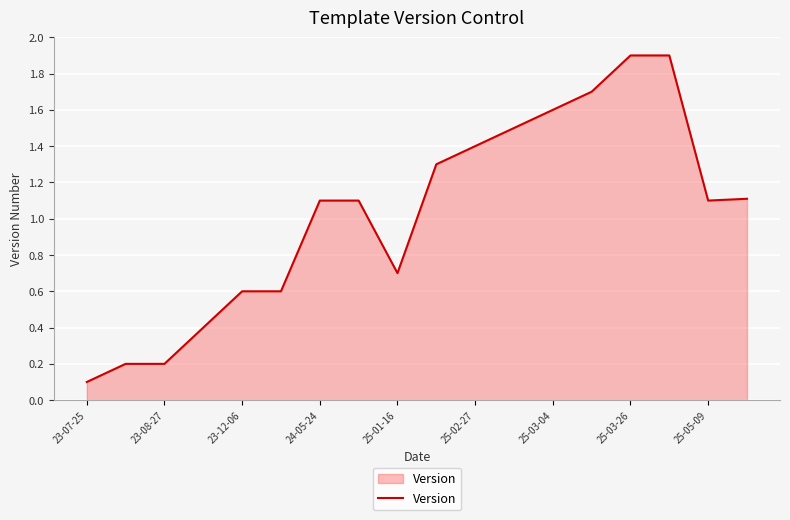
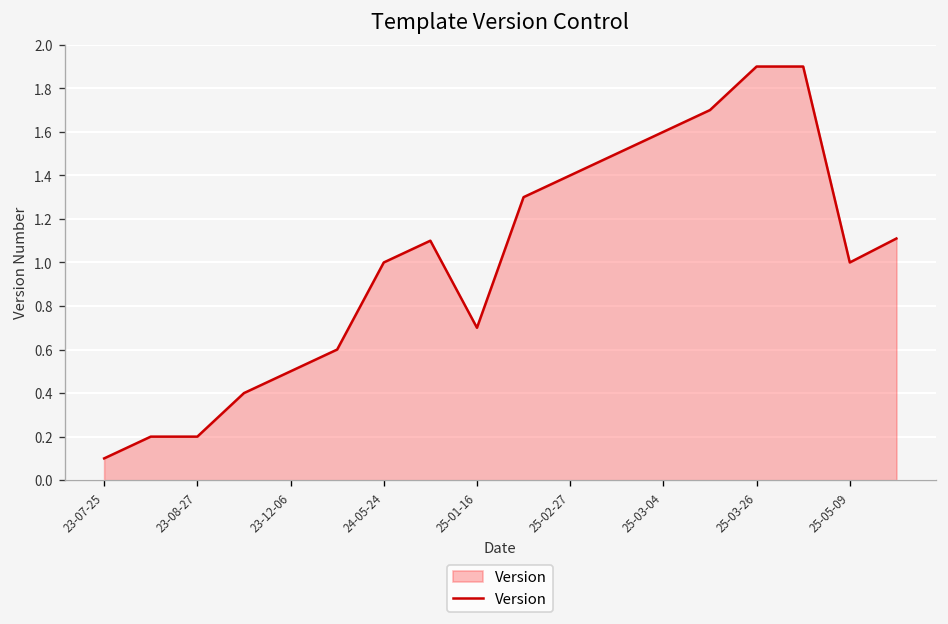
  {
    "23-07-25": 0.1,
    "23-08-27": 0.2,
-   "23-12-06": 0.6,
-   "24-05-24": 1.1,
+   "23-12-06": 0.5,
+   "24-05-24": 1.0,
    "25-01-16": 0.7,
    "25-02-27": 1.4,
    "25-03-04": 1.6,
    "25-03-26": 1.9,
-   "25-05-09": 1.1
+   "25-05-09": 1.0
  }
